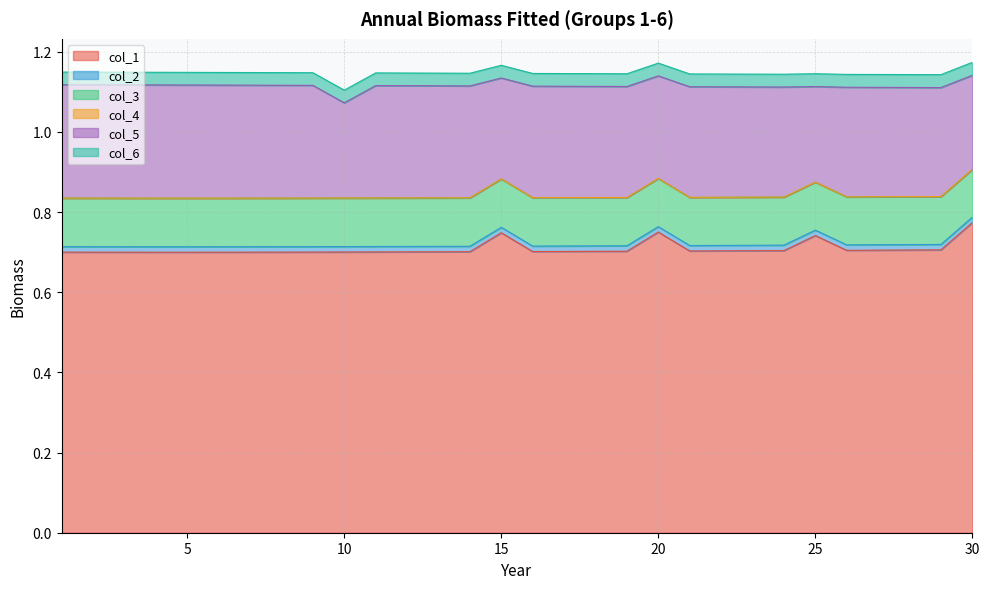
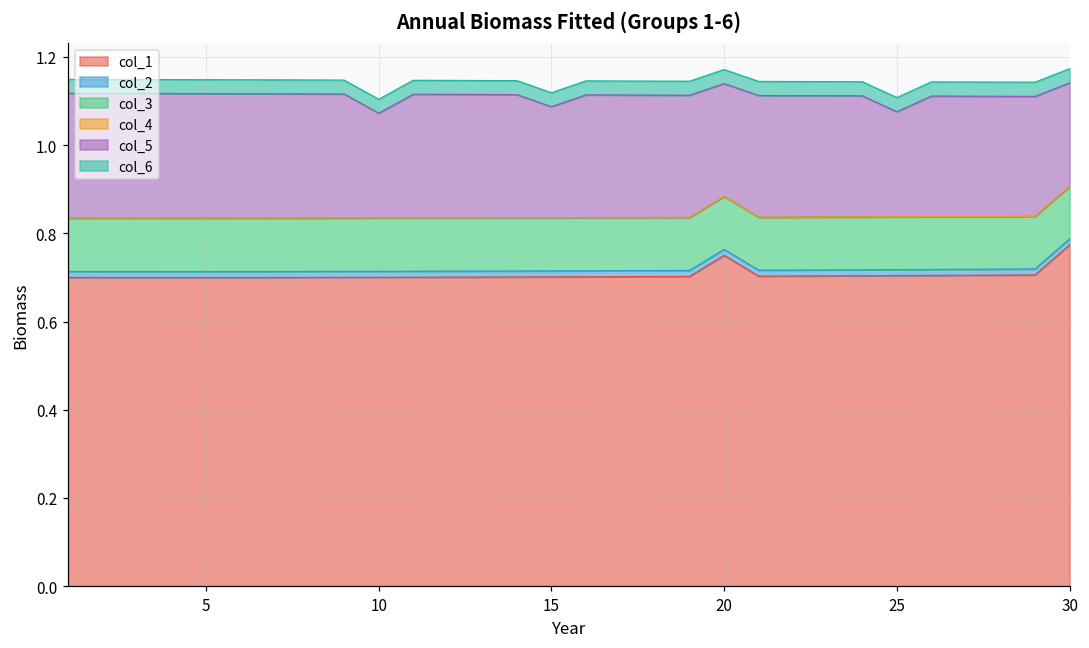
  {
    "col_1": {
      "5": 0.70,
      "10": 0.70,
-     "15": 0.75,
+     "15": 0.70,
      "20": 0.75,
-     "25": 0.74,
+     "25": 0.70,
      "30": 0.77
    },
    "col_2": {
      "5": 0.01,
      "10": 0.01,
      "15": 0.01,
      "20": 0.01,
      "25": 0.01,
      "30": 0.01
    },
    "col_5": {
      "5": 0.28,
      "10": 0.24,
      "15": 0.25,
      "20": 0.26,
      "25": 0.24,
      "30": 0.23
    }
  }
